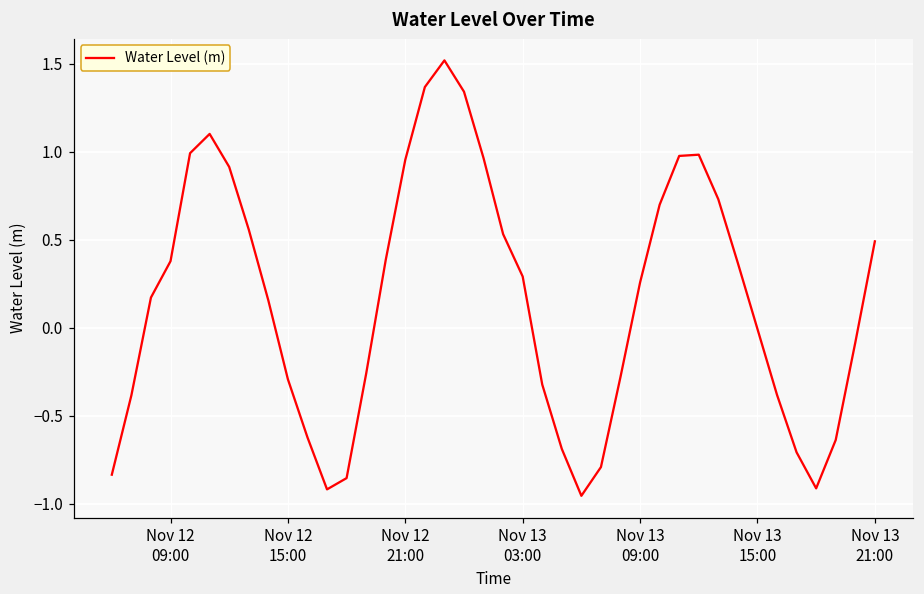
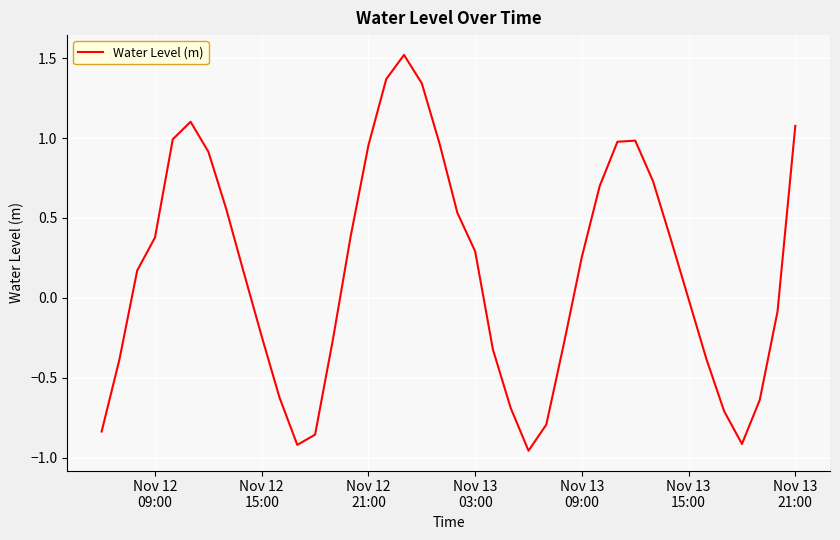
  {
    "Nov 12 09:00": 0.38,
-   "Nov 12 15:00": -0.29,
+   "Nov 12 15:00": -0.24,
    "Nov 12 21:00": 0.95,
    "Nov 13 03:00": 0.29,
    "Nov 13 09:00": 0.26,
    "Nov 13 15:00": -0.01,
-   "Nov 13 21:00": 0.49
+   "Nov 13 21:00": 1.08
  }
